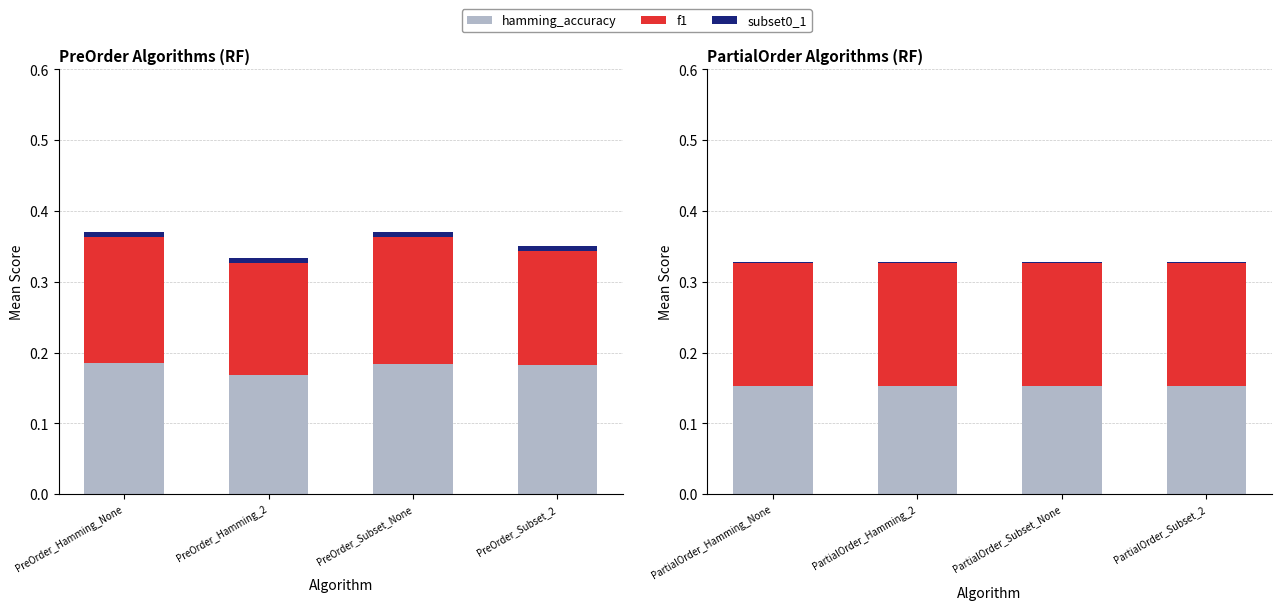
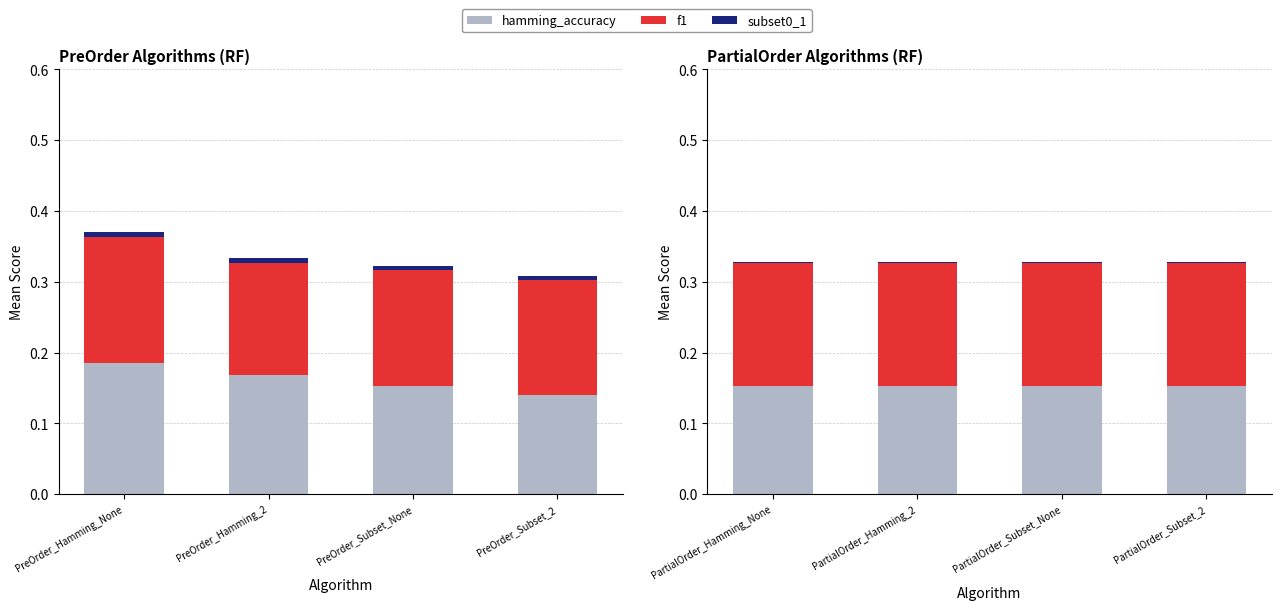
  {
    "PreOrder Algorithms (RF)": {
      "hamming_accuracy": {
        "PreOrder_Hamming_None": 0.18,
        "PreOrder_Hamming_2": 0.17,
-       "PreOrder_Subset_None": 0.18,
-       "PreOrder_Subset_2": 0.18
+       "PreOrder_Subset_None": 0.15,
+       "PreOrder_Subset_2": 0.14
      },
      "f1": {
        "PreOrder_Hamming_None": 0.18,
        "PreOrder_Hamming_2": 0.16,
-       "PreOrder_Subset_None": 0.18,
+       "PreOrder_Subset_None": 0.16,
        "PreOrder_Subset_2": 0.16
      },
      "subset0_1": {
        "PreOrder_Hamming_None": 0.01,
        "PreOrder_Hamming_2": 0.01,
        "PreOrder_Subset_None": 0.01,
        "PreOrder_Subset_2": 0.01
      }
    },
    "PartialOrder Algorithms (RF)": {
      "hamming_accuracy": {
        "PartialOrder_Hamming_None": 0.15,
        "PartialOrder_Hamming_2": 0.15,
        "PartialOrder_Subset_None": 0.15,
        "PartialOrder_Subset_2": 0.15
      },
      "f1": {
        "PartialOrder_Hamming_None": 0.17,
        "PartialOrder_Hamming_2": 0.17,
        "PartialOrder_Subset_None": 0.17,
        "PartialOrder_Subset_2": 0.17
      }
    }
  }
